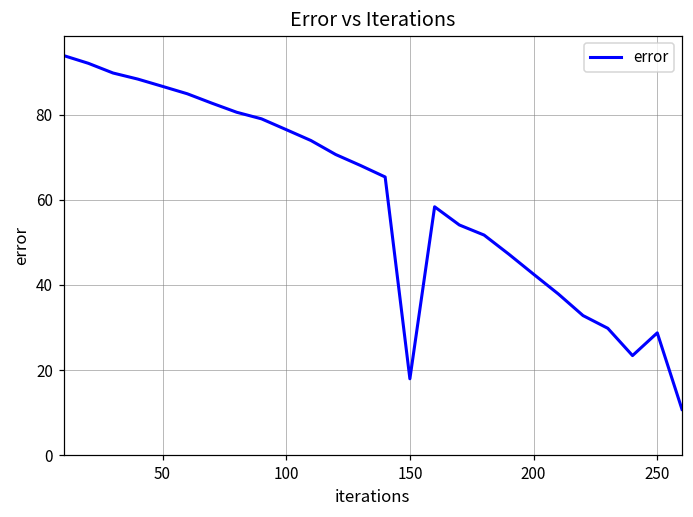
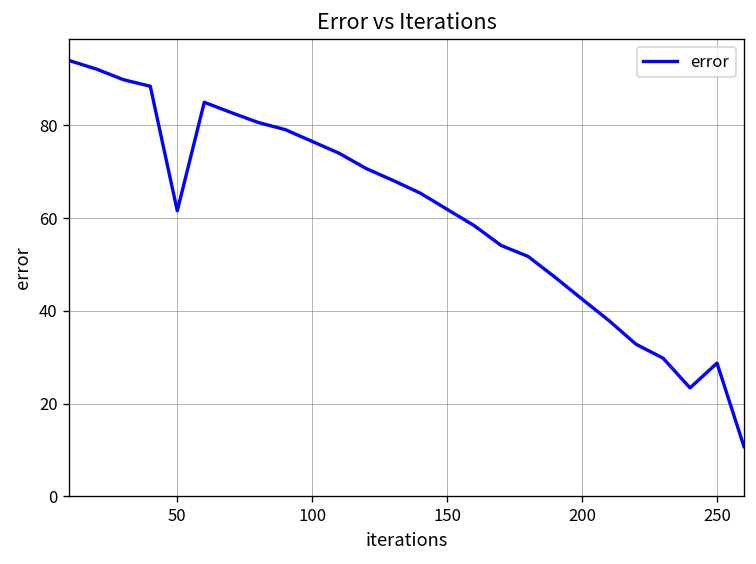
  {
-   "50": 87,
+   "50": 62,
    "100": 77,
-   "150": 18,
+   "150": 62,
    "200": 43,
    "250": 29
  }
